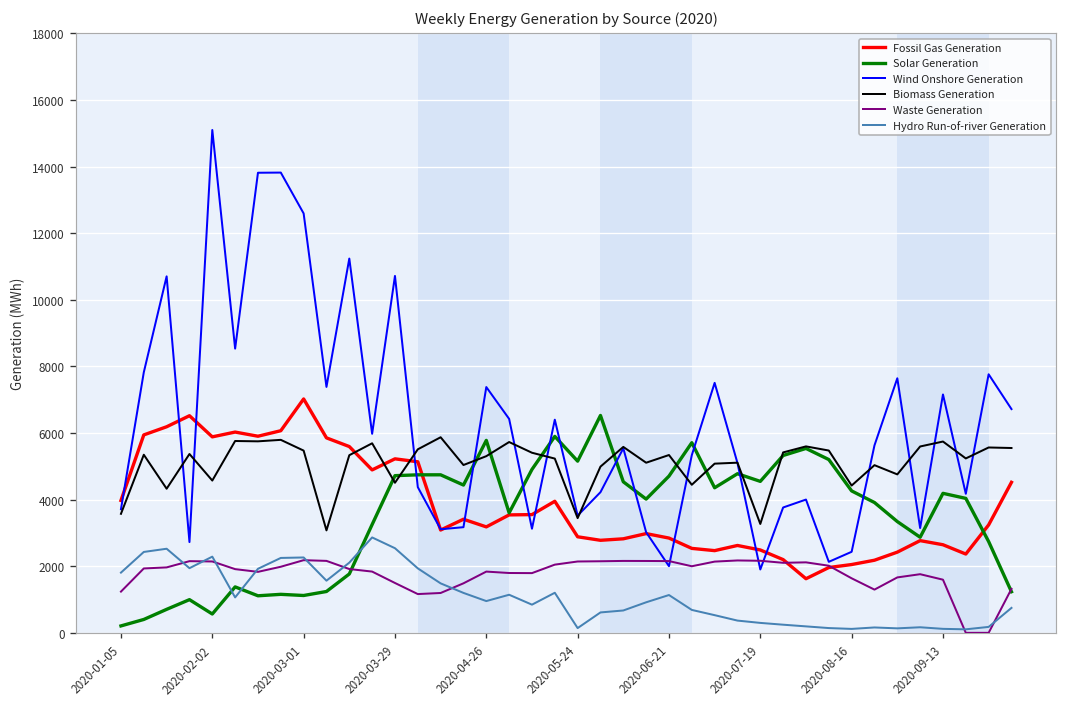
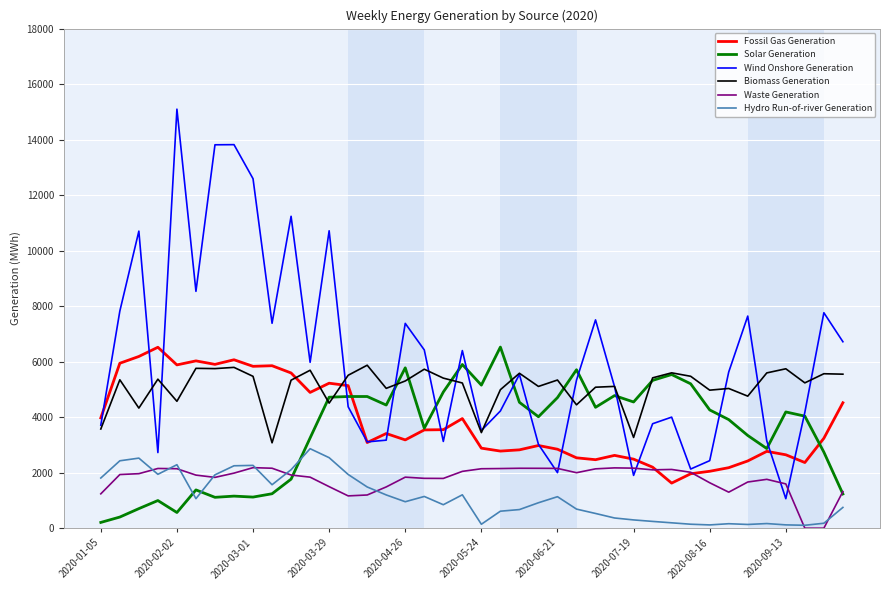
  {
    "Fossil Gas Generation": {
      "2020-01-05": 4000,
      "2020-02-02": 5900,
-     "2020-03-01": 7000,
+     "2020-03-01": 5800,
      "2020-03-29": 5200,
      "2020-04-26": 3200,
      "2020-05-24": 2900,
      "2020-06-21": 2800,
      "2020-07-19": 2500,
      "2020-08-16": 2100,
      "2020-09-13": 2600
    },
    "Solar Generation": {
      "2020-01-05": 200,
      "2020-02-02": 600,
      "2020-03-01": 1100,
      "2020-03-29": 4700,
      "2020-04-26": 5800,
      "2020-05-24": 5200,
      "2020-06-21": 4700,
      "2020-07-19": 4500,
      "2020-08-16": 4300,
      "2020-09-13": 4200
    },
    "Wind Onshore Generation": {
      "2020-01-05": 3700,
      "2020-02-02": 15100,
      "2020-03-01": 12600,
      "2020-03-29": 10700,
      "2020-04-26": 7400,
      "2020-06-21": 2000,
      "2020-07-19": 1900,
      "2020-08-16": 2400,
-     "2020-09-13": 7200
+     "2020-09-13": 1100
    },
    "Biomass Generation": {
      "2020-01-05": 3600,
      "2020-02-02": 4600,
      "2020-03-01": 5500,
      "2020-03-29": 4500,
      "2020-04-26": 5300,
      "2020-06-21": 5300,
      "2020-07-19": 3300,
-     "2020-08-16": 4400,
+     "2020-08-16": 5000,
      "2020-09-13": 5700
    },
    "Waste Generation": {
      "2020-01-05": 1200,
      "2020-02-02": 2100,
      "2020-03-29": 1500,
      "2020-04-26": 1800,
      "2020-05-24": 2100,
      "2020-06-21": 2200,
      "2020-07-19": 2200,
      "2020-08-16": 1600,
      "2020-09-13": 1600
    },
    "Hydro Run-of-river Generation": {
      "2020-01-05": 1800,
      "2020-02-02": 2300,
      "2020-03-29": 2500,
      "2020-04-26": 1000,
      "2020-05-24": 100,
      "2020-06-21": 1100,
      "2020-07-19": 300,
      "2020-08-16": 100,
      "2020-09-13": 100
    }
  }
